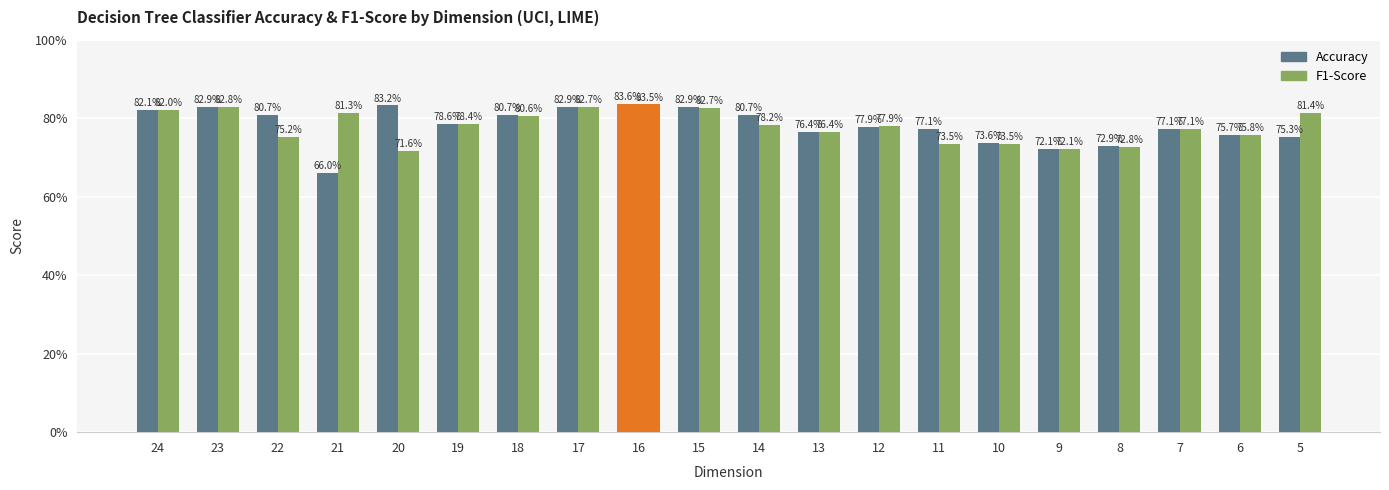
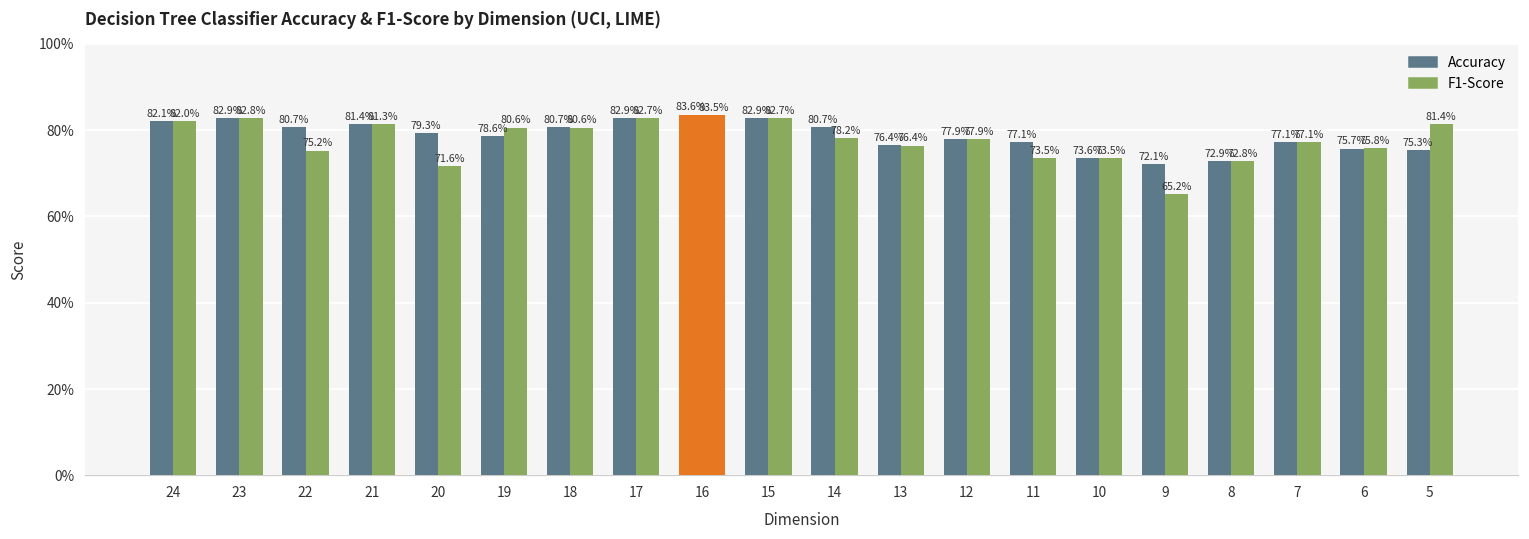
  {
    "Accuracy": {
      "22": "80.7%",
-     "21": "66.0%",
-     "20": "83.2%",
+     "21": "81.4%",
+     "20": "79.3%",
      "14": "80.7%",
      "11": "77.1%",
      "5": "75.3%"
    },
    "F1-Score": {
      "22": "75.2%",
      "21": "81.3%",
      "20": "71.6%",
-     "19": "78.4%",
+     "19": "80.6%",
      "14": "78.2%",
      "11": "73.5%",
-     "9": "72.1%",
+     "9": "65.2%",
      "5": "81.4%"
    }
  }
